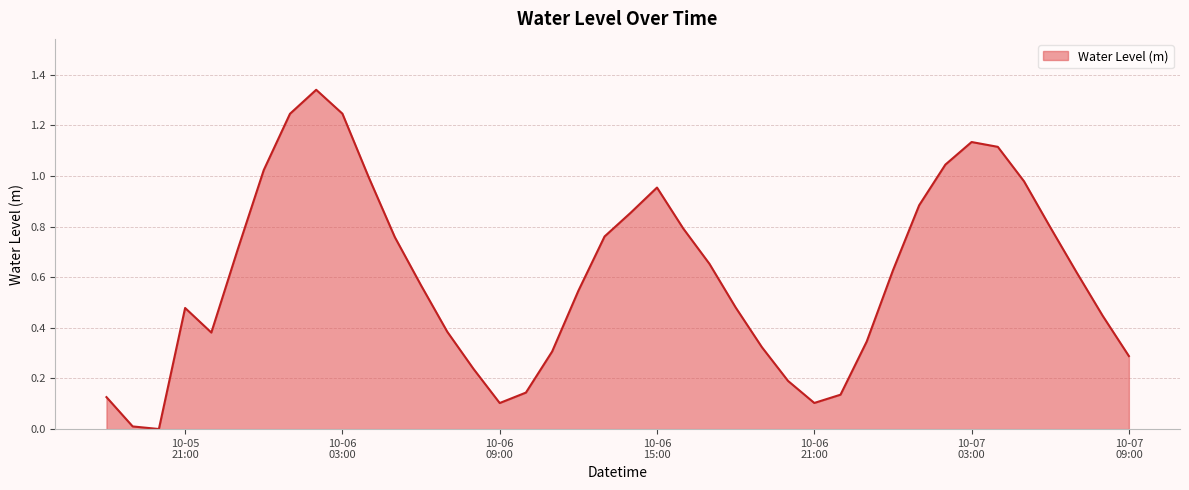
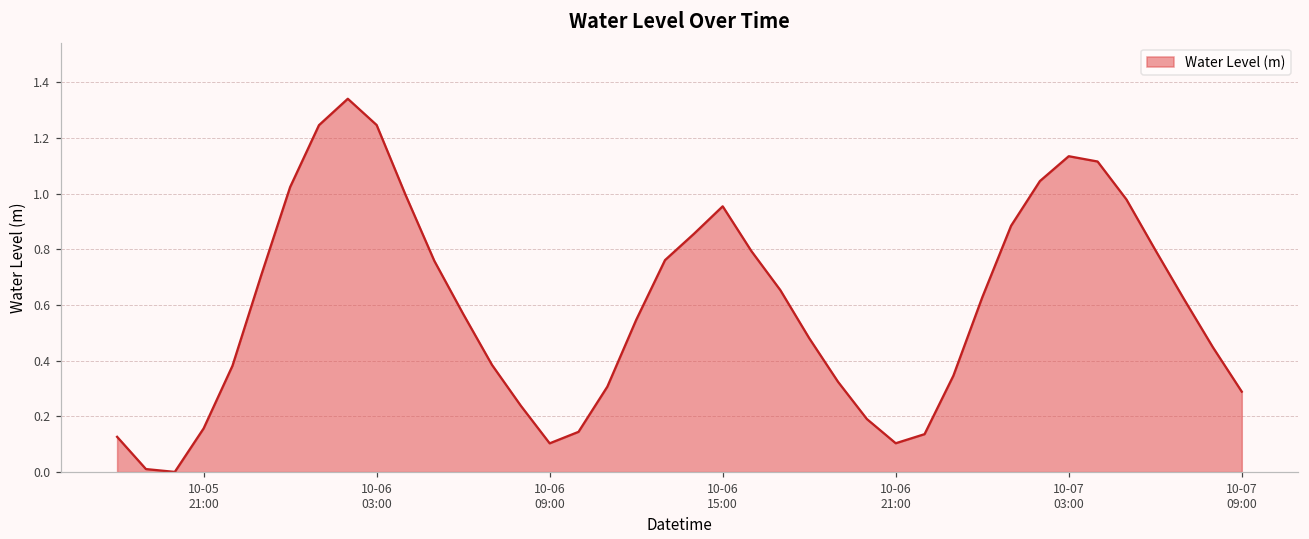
  {
-   "10-05 21:00": 0.48,
+   "10-05 21:00": 0.16,
    "10-06 03:00": 1.25,
    "10-06 09:00": 0.10,
    "10-06 15:00": 0.95,
    "10-06 21:00": 0.10,
    "10-07 03:00": 1.13,
    "10-07 09:00": 0.29
  }
